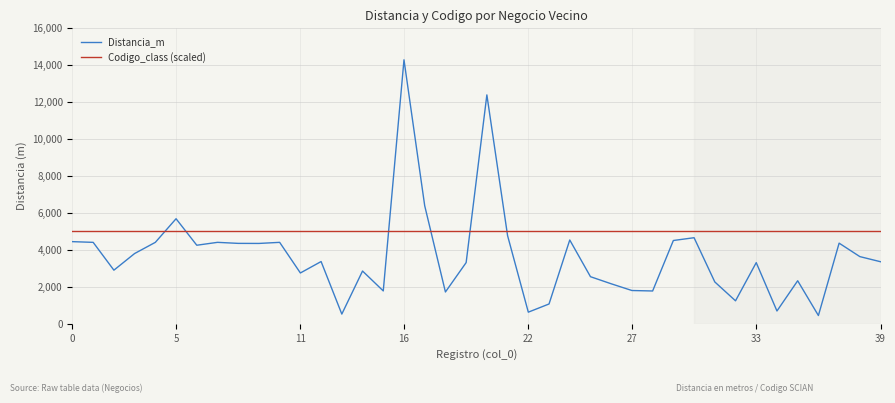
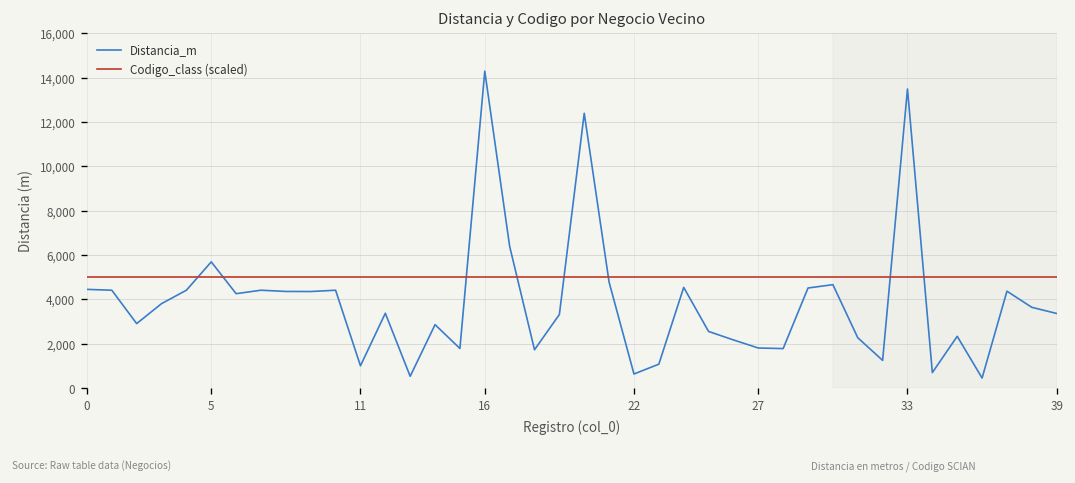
  {
    "Distancia_m": {
      "0": "4,400",
      "5": "5,700",
-     "11": "2,800",
+     "11": "1,000",
      "16": "14,300",
      "22": "600",
      "27": "1,800",
-     "33": "3,300",
+     "33": "13,500",
      "39": "3,400"
    },
    "Codigo_class (scaled)": {
      "0": "5,000",
      "5": "5,000",
      "11": "5,000",
      "16": "5,000",
      "22": "5,000",
      "27": "5,000",
      "33": "5,000",
      "39": "5,000"
    }
  }
